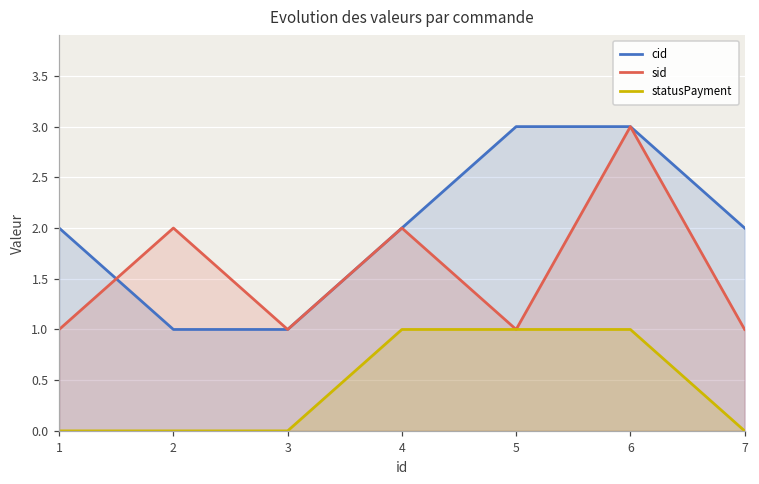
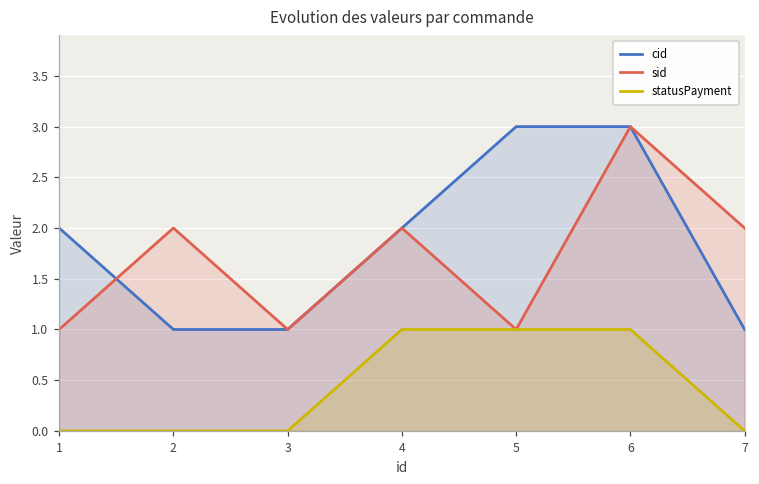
  {
    "cid": {
      "1": 2,
      "2": 1,
      "5": 3,
-     "7": 2
+     "7": 1
    },
    "sid": {
      "1": 1,
      "2": 2,
-     "7": 1
+     "7": 2
    },
    "statusPayment": {
      "1": 0,
      "2": 0,
      "3": 0,
      "4": 1,
      "6": 1,
      "7": 0
    }
  }
